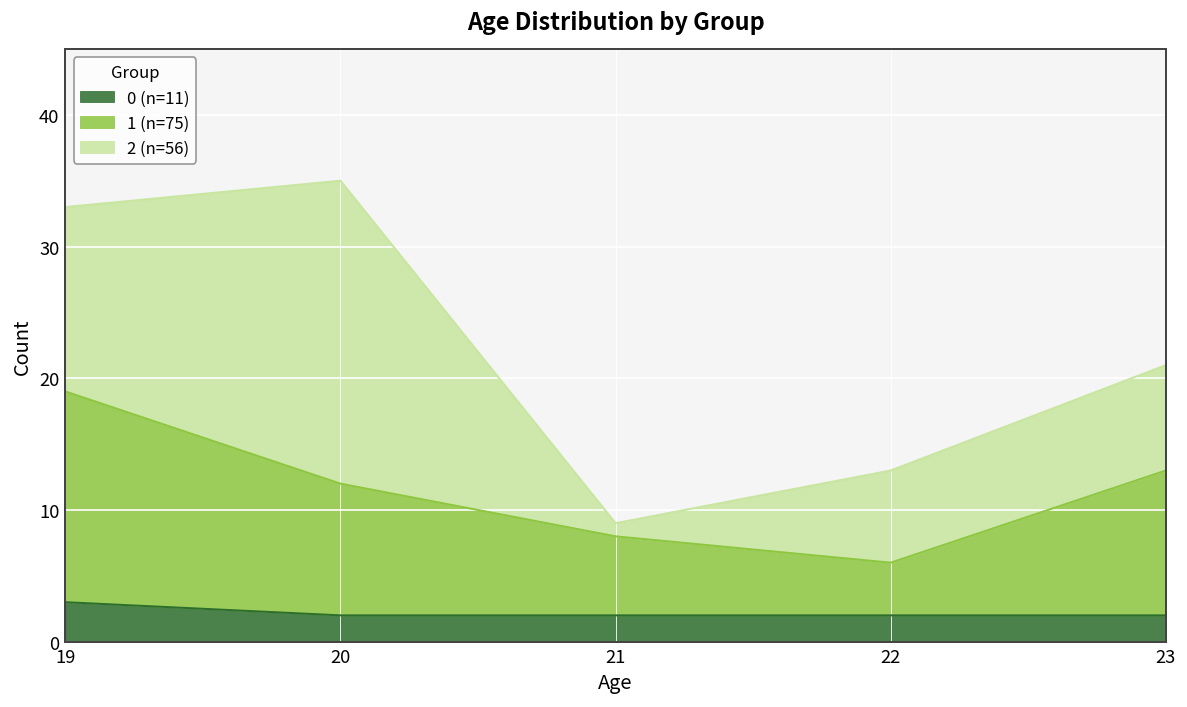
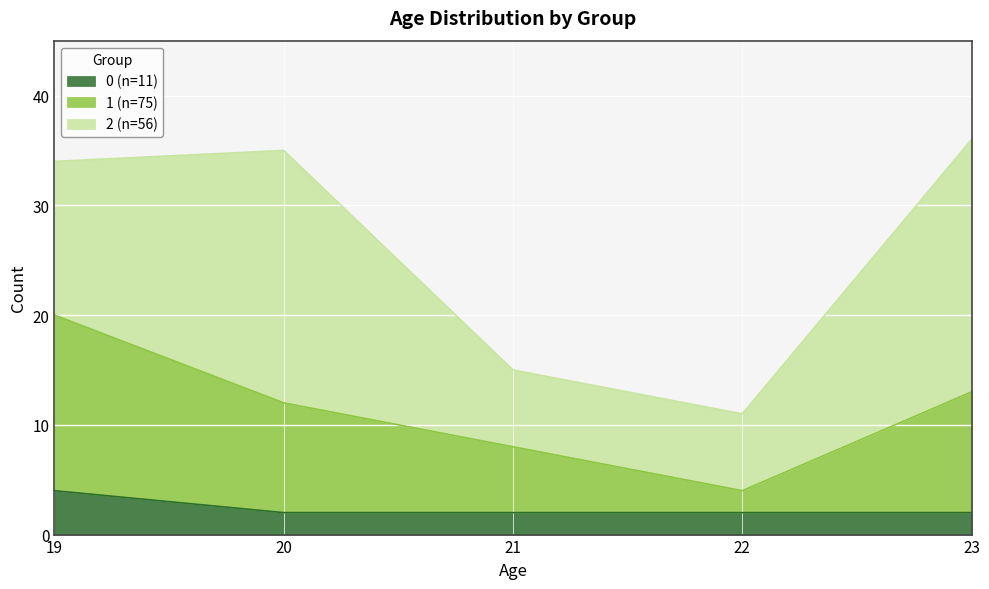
  {
    "0 (n=11)": {
-     "19": 3,
+     "19": 4,
      "20": 2,
      "21": 2,
      "22": 2,
      "23": 2
    },
    "1 (n=75)": {
      "19": 16,
      "20": 10,
      "21": 6,
-     "22": 4,
+     "22": 2,
      "23": 11
    },
    "2 (n=56)": {
      "19": 14,
      "20": 23,
-     "21": 1,
+     "21": 7,
      "22": 7,
-     "23": 8
+     "23": 23
    }
  }
